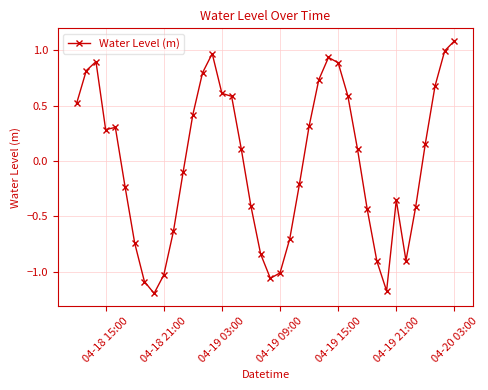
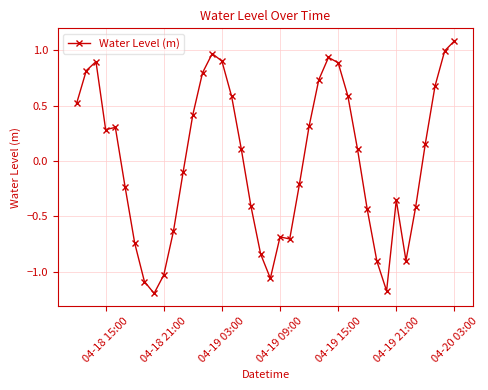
  {
    "04-18 15:00": 0.28,
    "04-18 21:00": -1.03,
-   "04-19 03:00": 0.61,
-   "04-19 09:00": -1.01,
+   "04-19 03:00": 0.90,
+   "04-19 09:00": -0.69,
    "04-19 15:00": 0.89,
    "04-19 21:00": -0.35,
    "04-20 03:00": 1.09
  }
